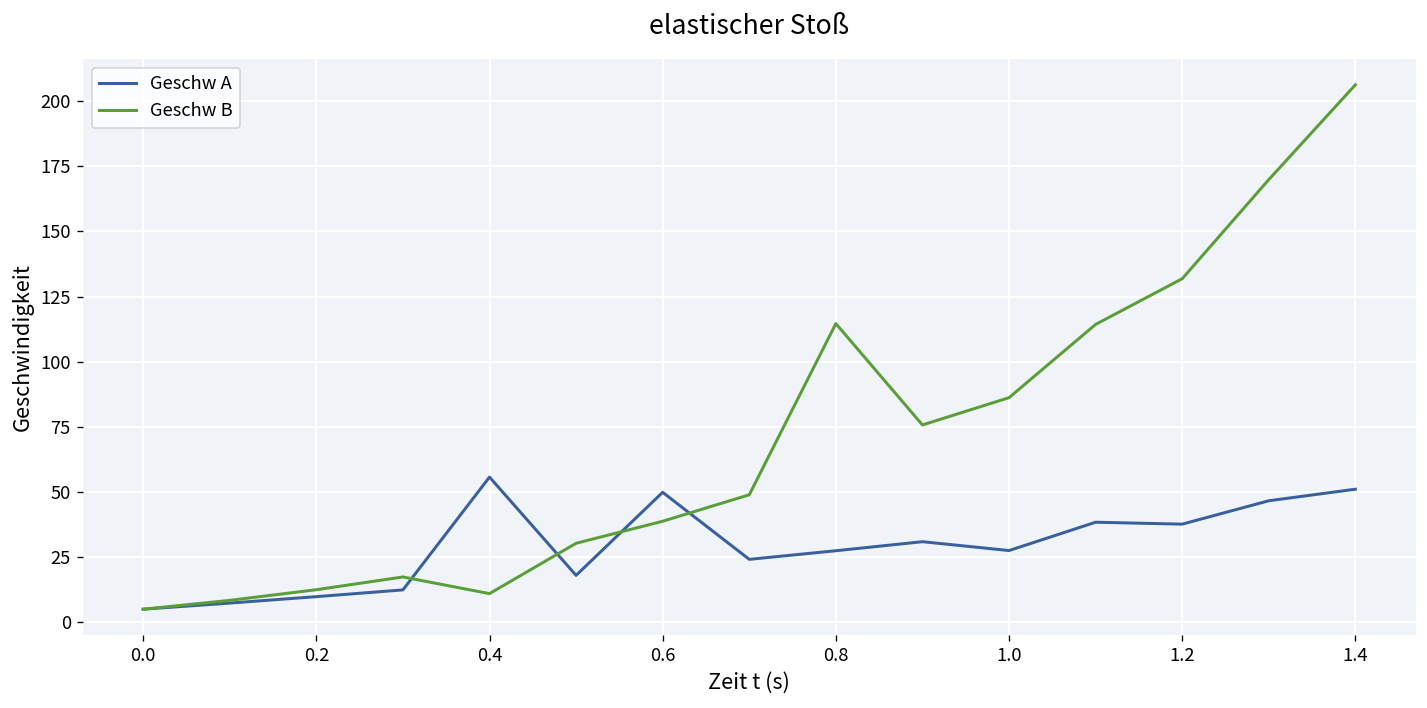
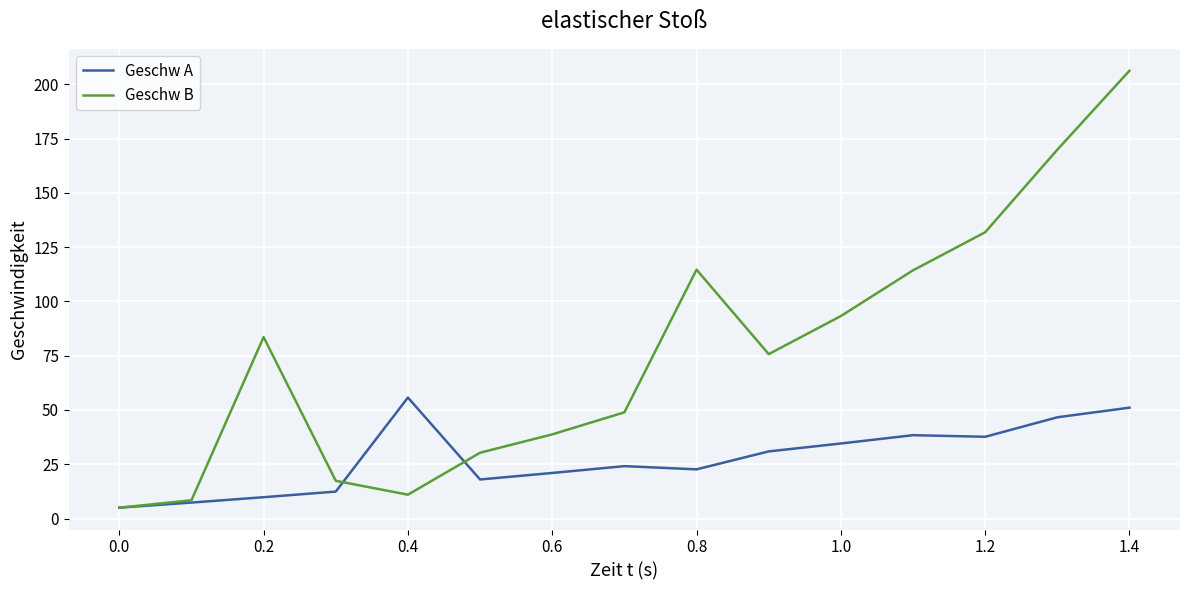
  {
    "Geschw A": {
      "0.2": 10,
      "0.4": 56,
-     "0.6": 50,
-     "0.8": 27,
-     "1.0": 28,
+     "0.6": 21,
+     "0.8": 23,
+     "1.0": 35,
      "1.2": 38,
      "1.4": 51
    },
    "Geschw B": {
-     "0.2": 12,
+     "0.2": 84,
      "0.4": 11,
      "0.6": 39,
      "0.8": 115,
-     "1.0": 86,
+     "1.0": 93,
      "1.2": 132,
      "1.4": 206
    }
  }
